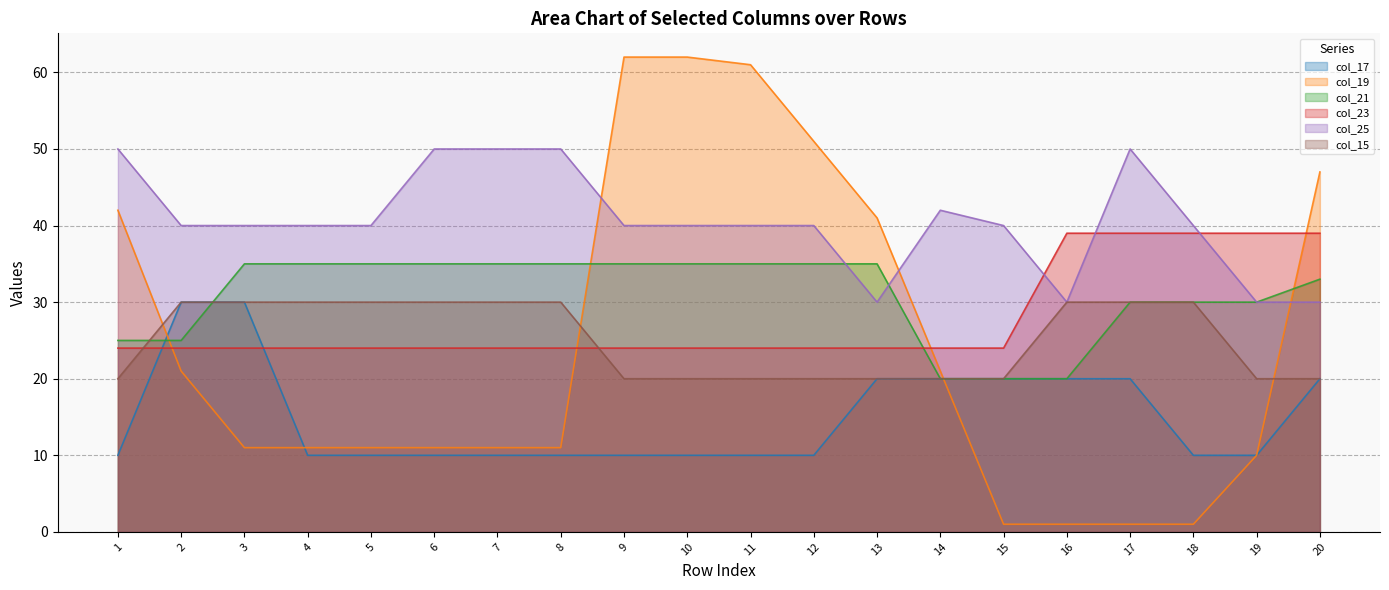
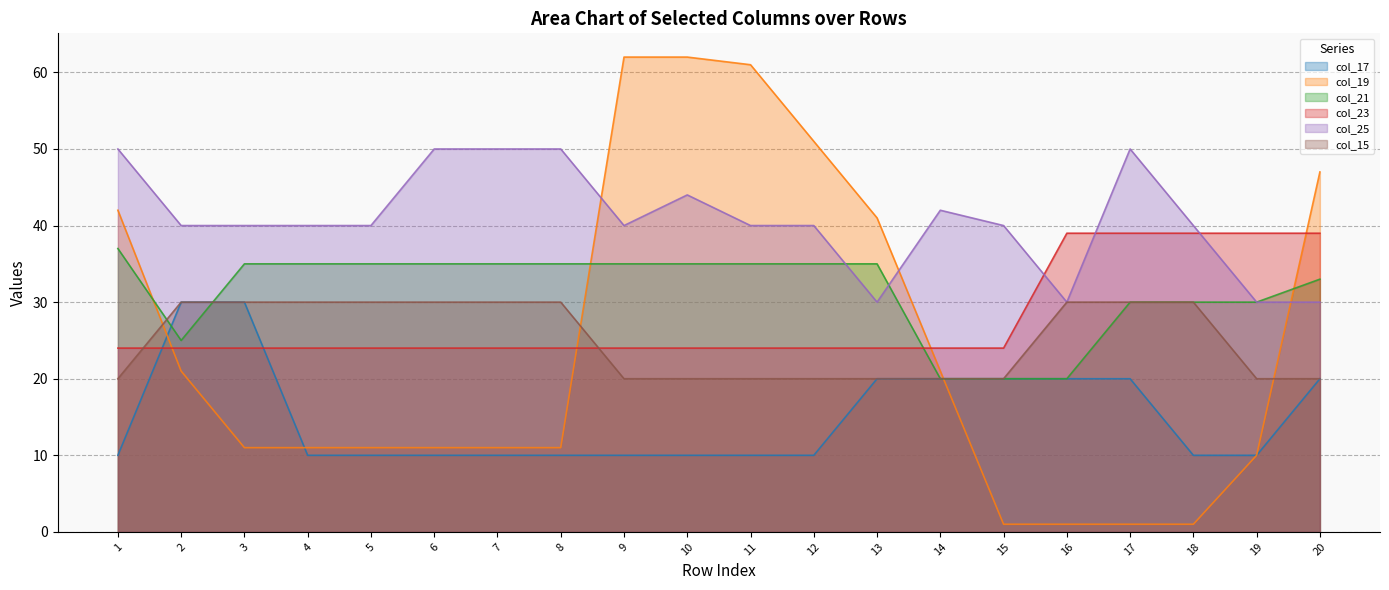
  {
    "col_17": {
      "1": 10,
      "4": 10,
      "5": 10,
      "6": 10,
      "7": 10,
      "8": 10,
      "9": 10,
      "10": 10,
      "11": 10,
      "12": 10,
      "17": 20,
      "18": 10
    },
    "col_21": {
-     "1": 25,
+     "1": 37,
      "2": 25,
      "3": 35,
      "4": 35,
      "5": 35,
      "6": 35,
      "7": 35,
      "8": 35,
      "9": 35,
      "10": 35,
      "11": 35,
      "12": 35,
      "13": 35,
      "20": 33
    },
    "col_25": {
      "1": 50,
      "2": 40,
      "3": 40,
      "4": 40,
      "5": 40,
      "6": 50,
      "7": 50,
      "8": 50,
      "9": 40,
-     "10": 40,
+     "10": 44,
      "11": 40,
      "12": 40,
      "13": 30,
      "14": 42,
      "15": 40,
      "17": 50,
      "18": 40,
      "20": 30
    }
  }
